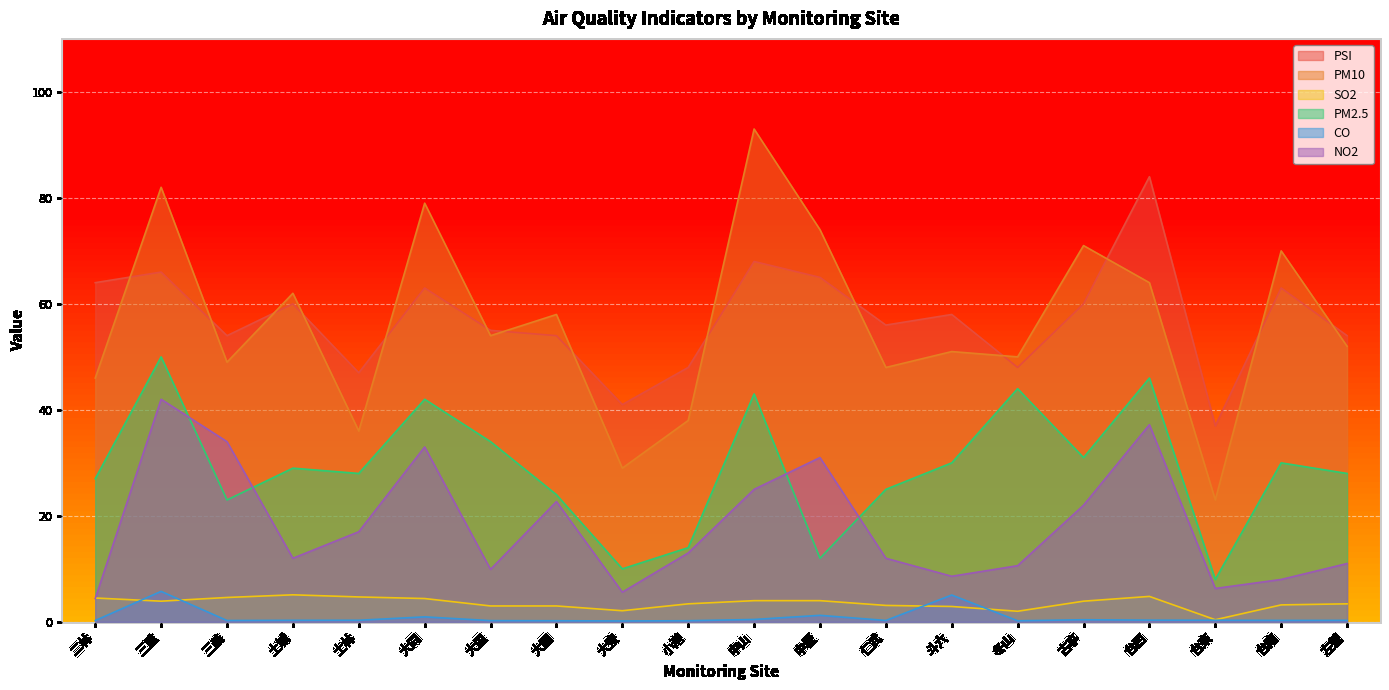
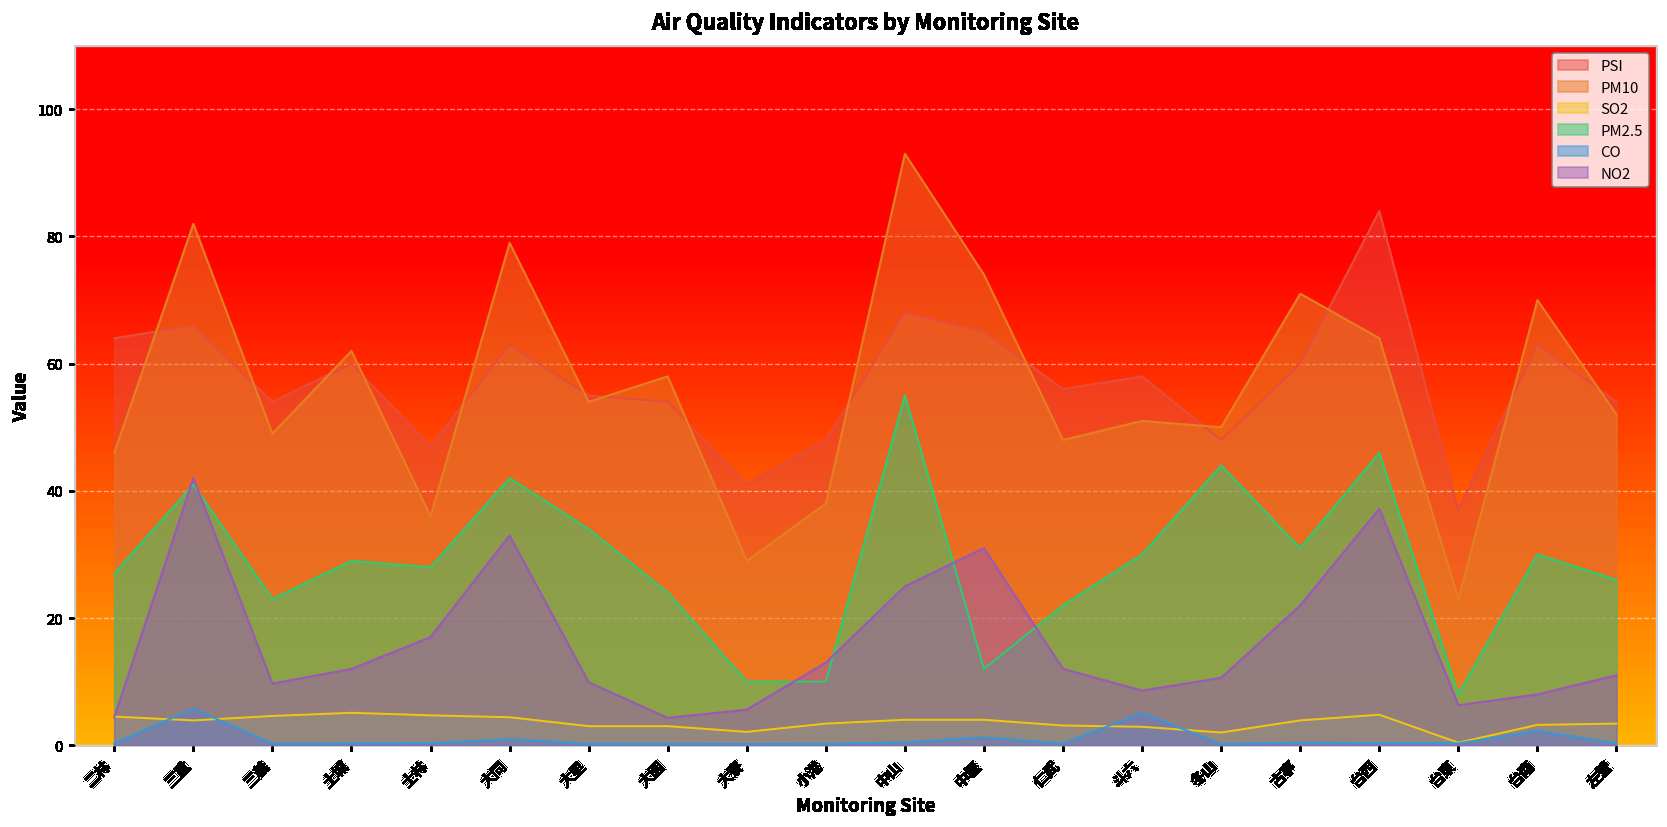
  {
    "PM2.5": {
      "二林": 27,
-     "三重": 50,
+     "三重": 41,
      "三義": 23,
      "土城": 29,
      "士林": 28,
      "大同": 42,
      "大里": 34,
      "大園": 24,
      "大寮": 10,
-     "小港": 14,
-     "中山": 43,
+     "小港": 10,
+     "中山": 55,
      "中壢": 12,
-     "仁武": 25,
+     "仁武": 22,
      "斗六": 30,
      "冬山": 44,
      "古亭": 31,
      "台西": 46,
      "台東": 8,
      "台南": 30,
-     "左營": 28
+     "左營": 26
    },
    "CO": {
      "二林": 0,
      "三重": 6,
      "三義": 0,
      "土城": 0,
      "士林": 0,
      "大同": 1,
      "大里": 0,
      "大園": 0,
      "大寮": 0,
      "小港": 0,
      "中山": 0,
      "中壢": 1,
      "仁武": 0,
      "斗六": 5,
      "冬山": 0,
      "古亭": 0,
      "台西": 0,
-     "台南": 0,
+     "台南": 2,
      "左營": 0
    },
    "NO2": {
      "三重": 42,
-     "三義": 34,
+     "三義": 10,
      "土城": 12,
      "士林": 17,
      "大同": 33,
      "大里": 10,
-     "大園": 23,
+     "大園": 4,
      "大寮": 6,
      "小港": 13,
      "中山": 25,
      "中壢": 31,
      "仁武": 12,
      "斗六": 9,
      "冬山": 11,
      "古亭": 22,
      "台西": 37,
      "台東": 6,
      "台南": 8,
      "左營": 11
    }
  }
